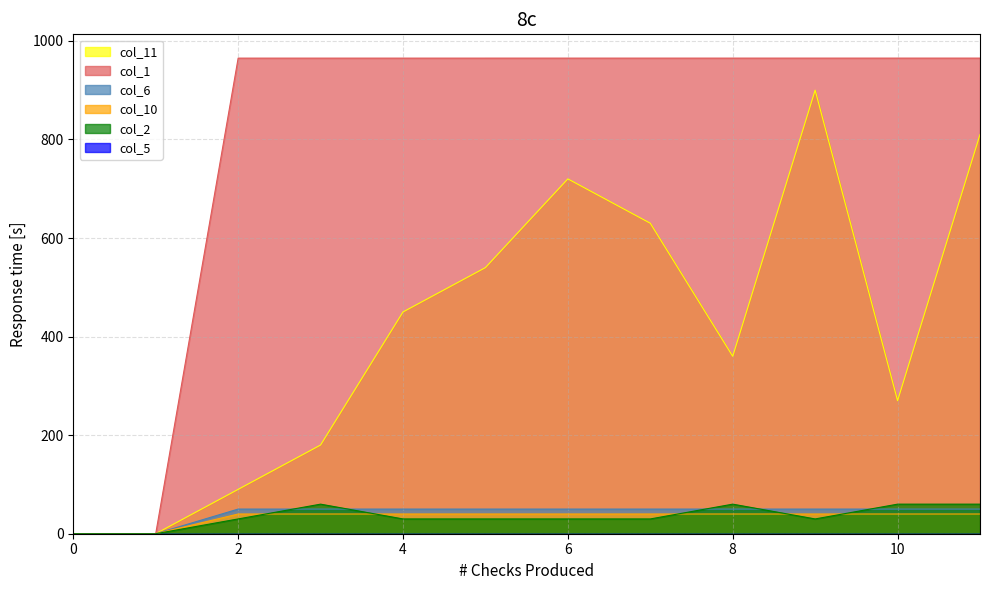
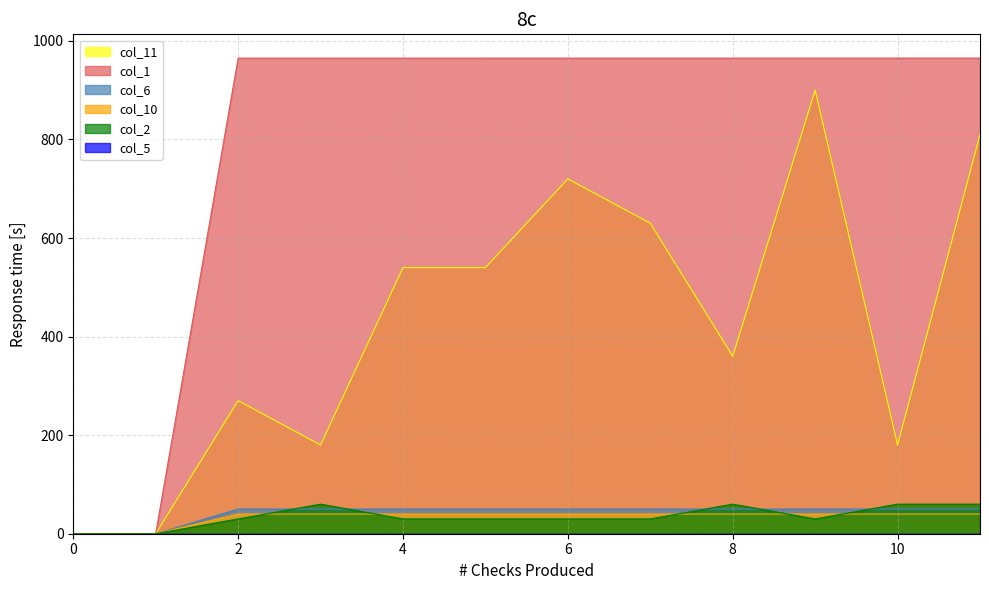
  {
    "col_11": {
-     "2": 90,
-     "4": 450,
+     "2": 270,
+     "4": 540,
      "6": 720,
      "8": 360,
-     "10": 270
+     "10": 180
    },
    "col_1": {
      "2": 970,
      "4": 970,
      "6": 970,
      "8": 970,
      "10": 970
    },
    "col_6": {
      "2": 50,
      "4": 50,
      "6": 50,
      "8": 50,
      "10": 50
    },
    "col_10": {
      "2": 40,
      "4": 40,
      "6": 40,
      "8": 40,
      "10": 40
    },
    "col_2": {
      "2": 30,
      "4": 30,
      "6": 30,
      "8": 60,
      "10": 60
    },
    "col_5": {
      "2": 0,
      "4": 0,
      "6": 0,
      "8": 0,
      "10": 0
    }
  }
